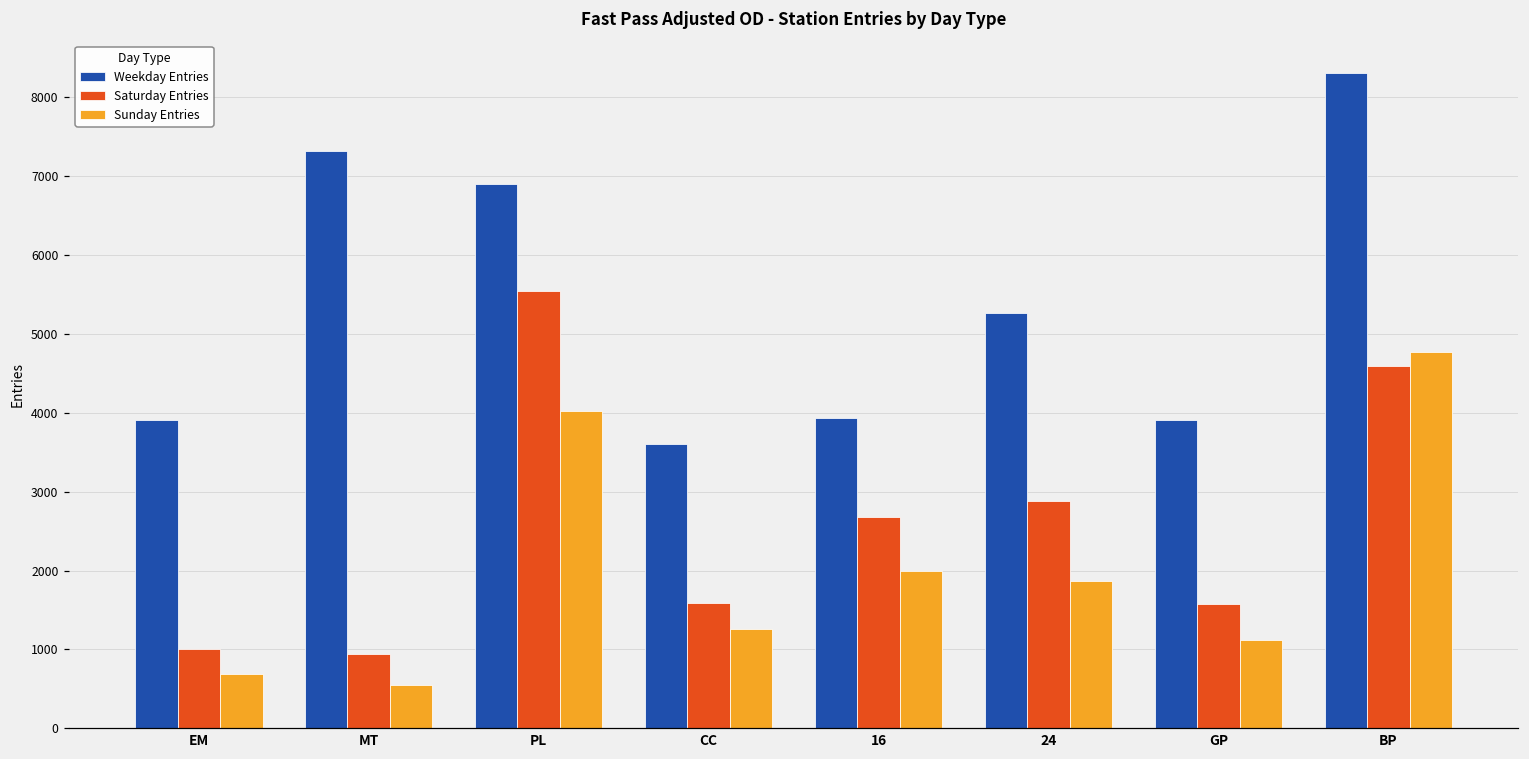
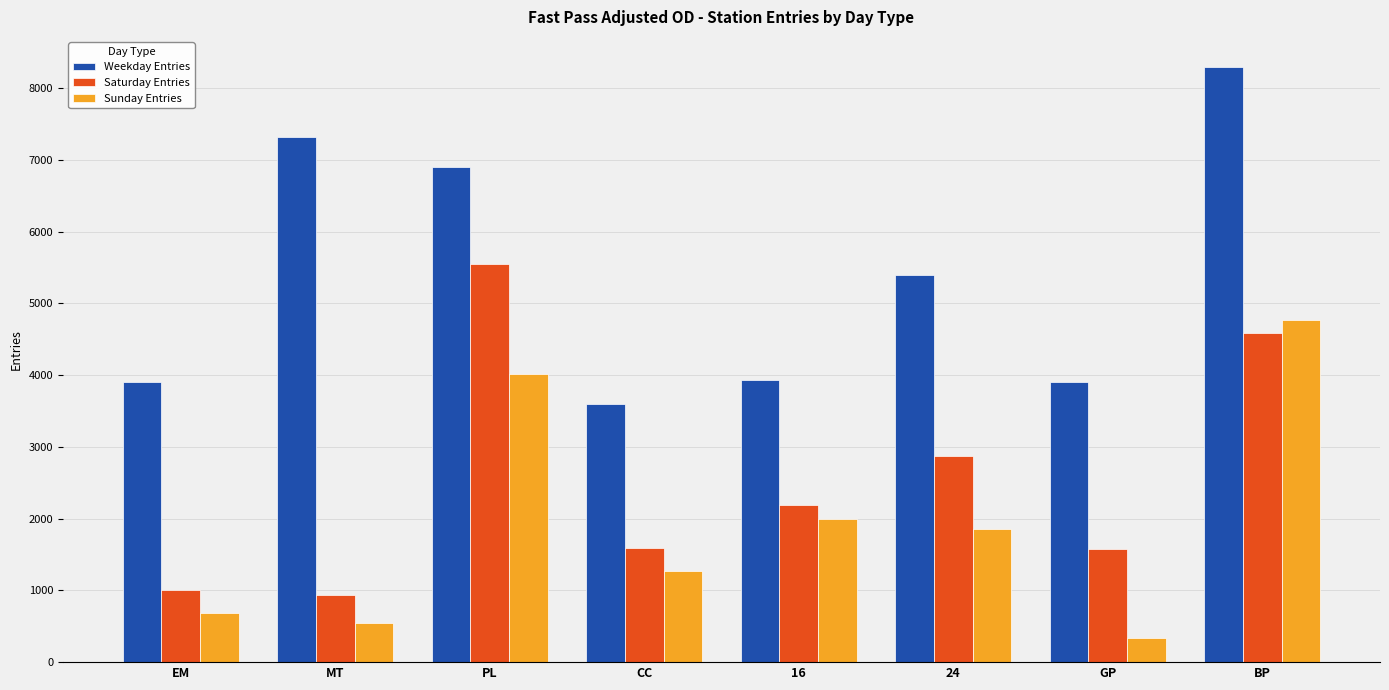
  {
    "Weekday Entries": {
      "EM": 3900,
      "MT": 7300,
      "PL": 6900,
      "CC": 3600,
      "16": 3900,
-     "24": 5300,
+     "24": 5400,
      "GP": 3900,
      "BP": 8300
    },
    "Saturday Entries": {
      "EM": 1000,
      "MT": 900,
      "PL": 5500,
      "CC": 1600,
-     "16": 2700,
+     "16": 2200,
      "24": 2900,
      "GP": 1600,
      "BP": 4600
    },
    "Sunday Entries": {
      "EM": 700,
      "MT": 500,
      "PL": 4000,
      "CC": 1300,
      "16": 2000,
      "24": 1900,
-     "GP": 1100,
+     "GP": 300,
      "BP": 4800
    }
  }
